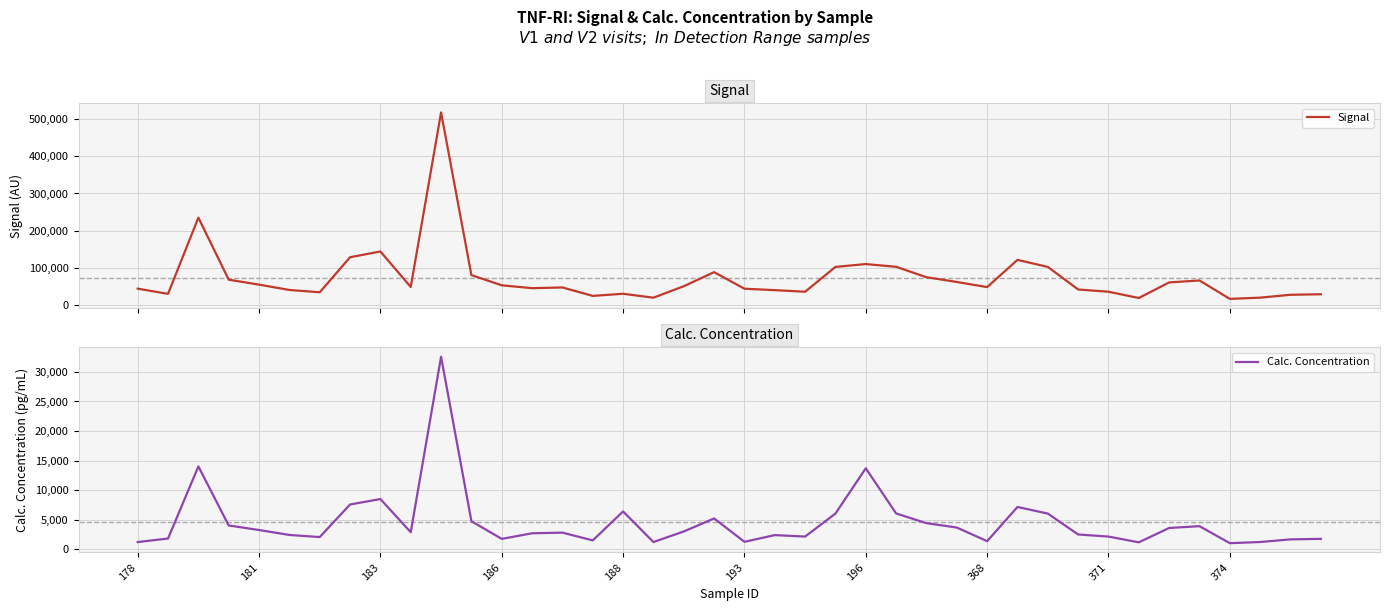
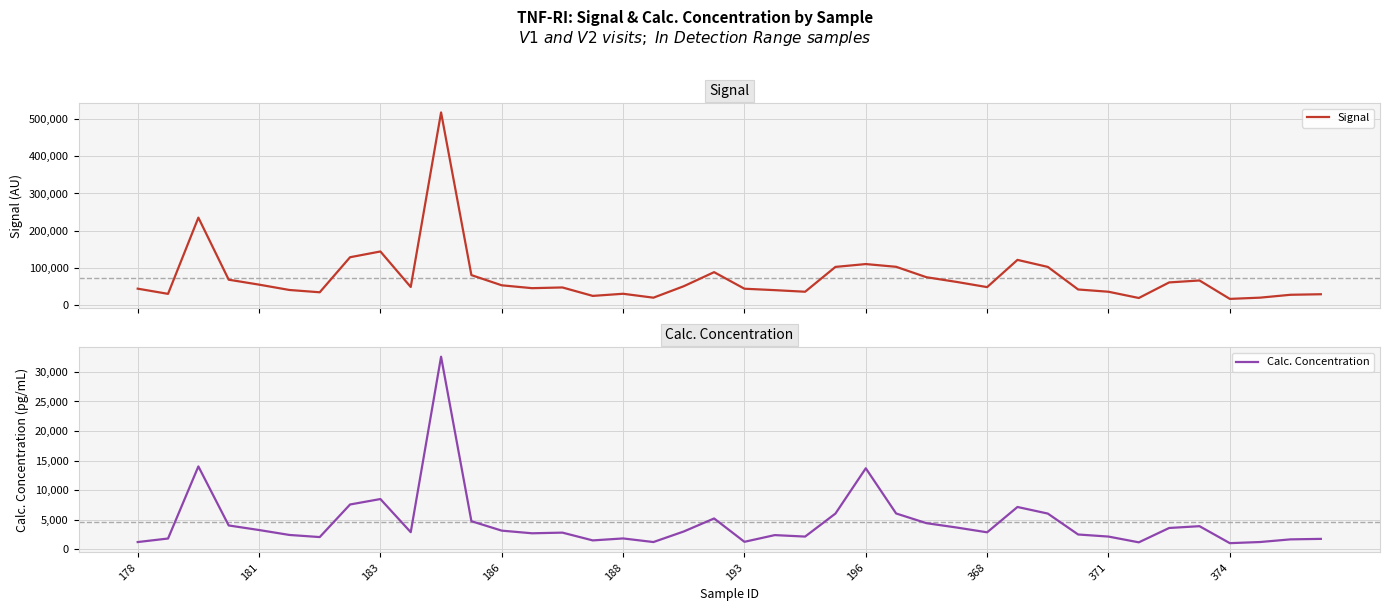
  {
    "Calc. Concentration": {
      "178": "1,000",
      "181": "3,000",
      "183": "8,000",
-     "186": "2,000",
-     "188": "6,000",
+     "186": "3,000",
+     "188": "2,000",
      "193": "1,000",
      "196": "14,000",
-     "368": "1,000",
+     "368": "3,000",
      "371": "2,000",
      "374": "1,000"
    }
  }
